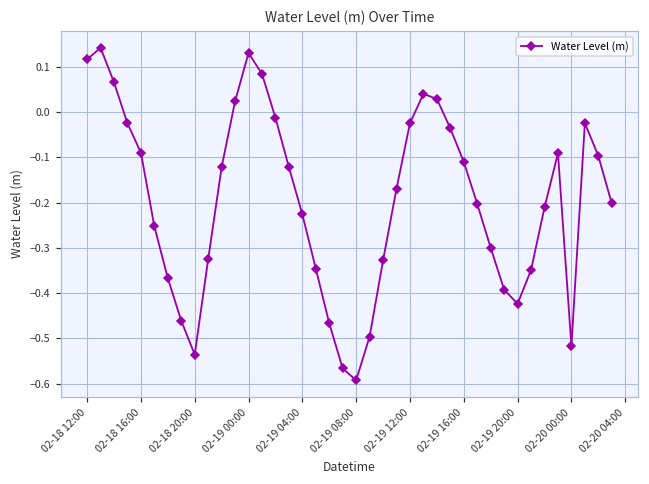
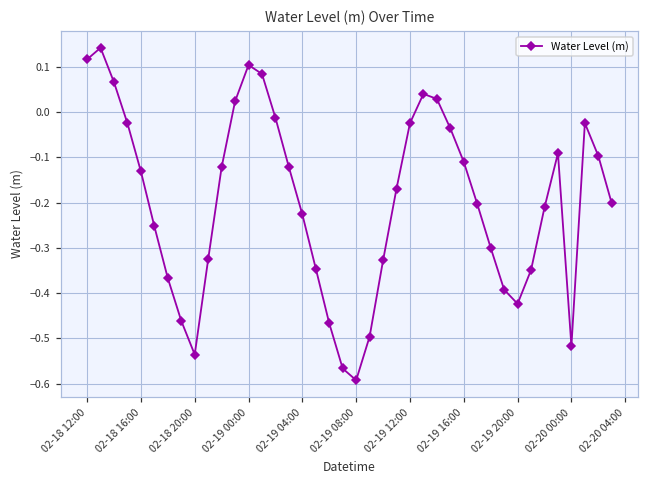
  {
    "02-18 12:00": 0.12,
-   "02-18 16:00": -0.09,
+   "02-18 16:00": -0.13,
    "02-18 20:00": -0.54,
-   "02-19 00:00": 0.13,
+   "02-19 00:00": 0.10,
    "02-19 04:00": -0.23,
    "02-19 08:00": -0.59,
    "02-19 12:00": -0.02,
    "02-19 16:00": -0.11,
    "02-19 20:00": -0.42,
    "02-20 00:00": -0.52
  }
